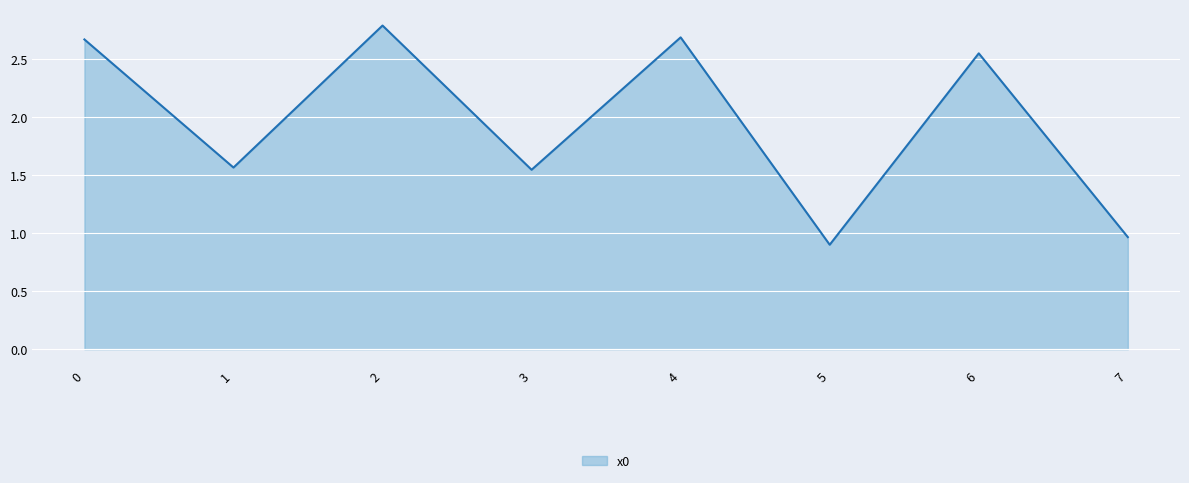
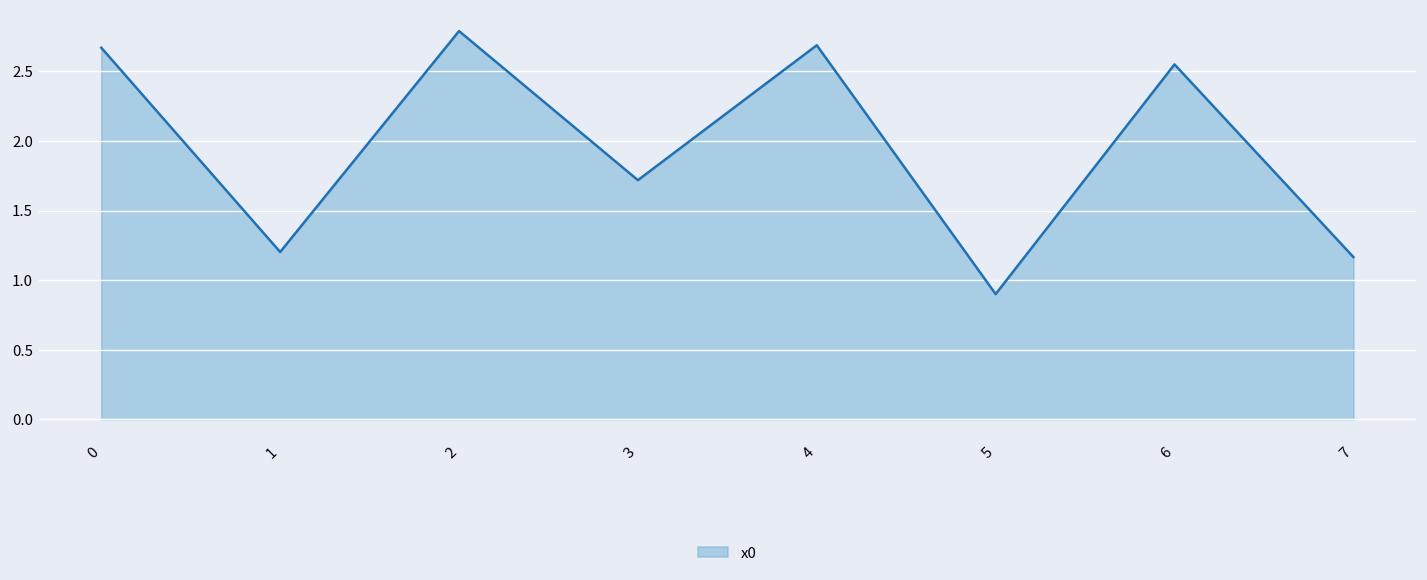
  {
    "0": 2.67,
-   "1": 1.57,
+   "1": 1.20,
    "2": 2.79,
-   "3": 1.55,
+   "3": 1.72,
    "4": 2.69,
    "5": 0.90,
    "6": 2.55,
-   "7": 0.97
+   "7": 1.17
  }
